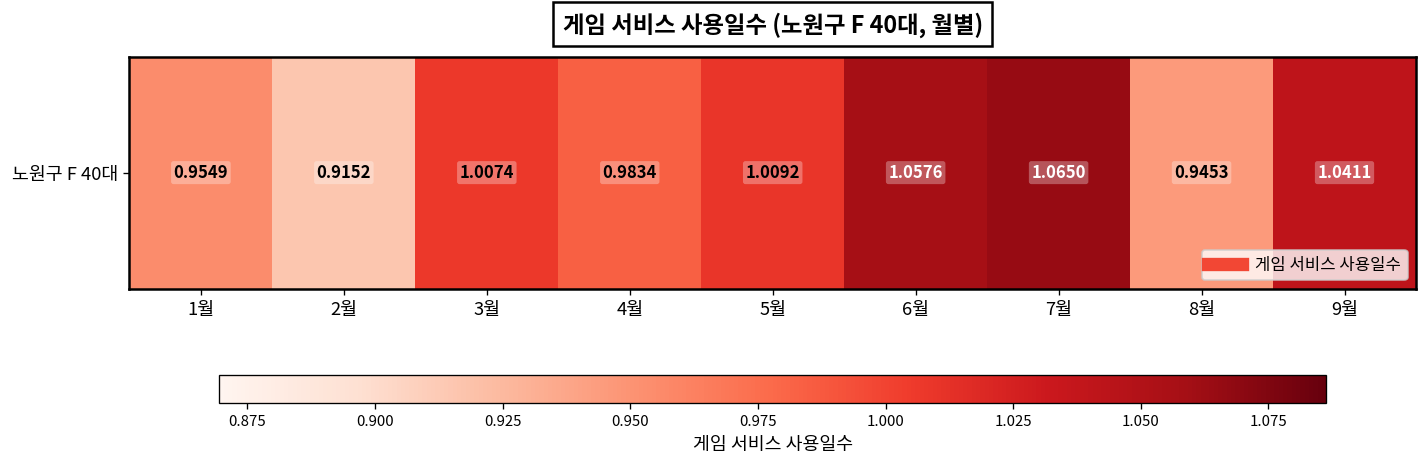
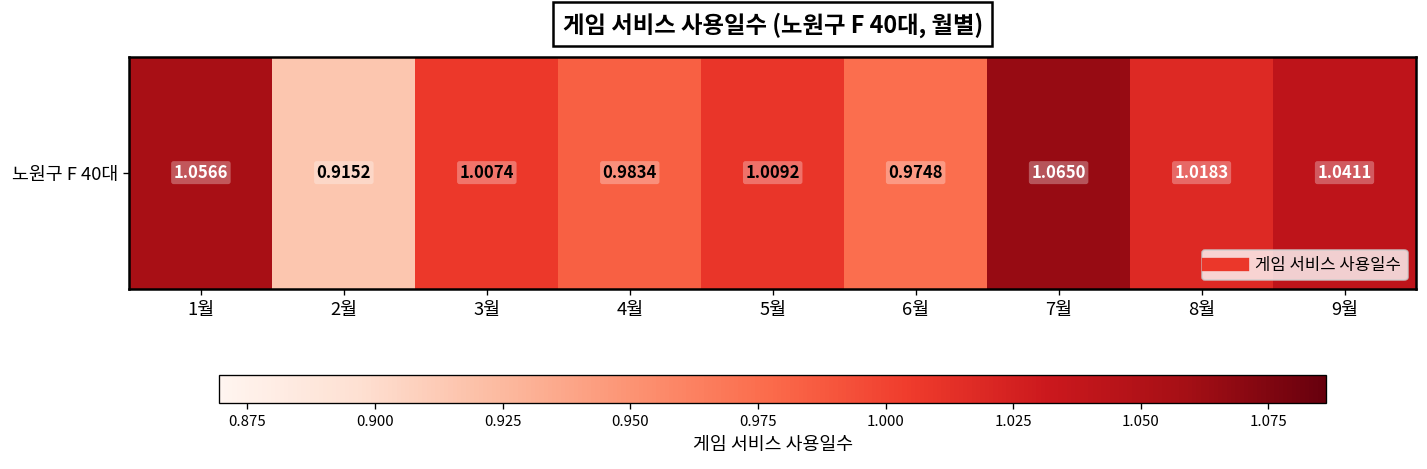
  {
    "노원구 F 40대": {
-     "1월": 0.9549,
-     "6월": 1.0576,
-     "8월": 0.9453
+     "1월": 1.0566,
+     "6월": 0.9748,
+     "8월": 1.0183
    }
  }
